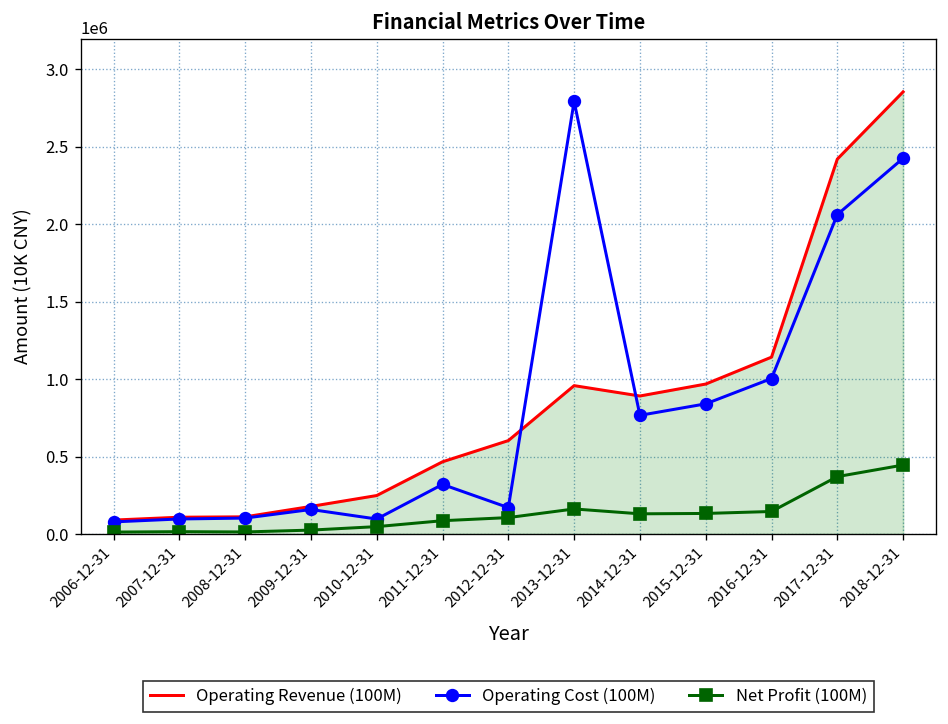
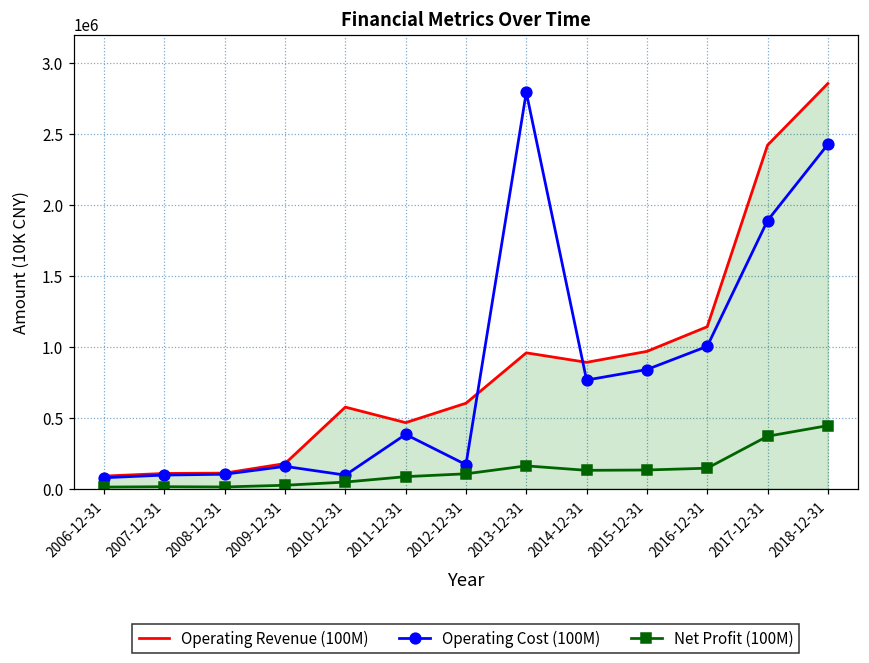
  {
    "Operating Revenue (100M)": {
      "2009-12-31": 180000,
-     "2010-12-31": 250000,
+     "2010-12-31": 580000,
      "2011-12-31": 470000,
      "2012-12-31": 600000,
      "2013-12-31": 960000,
      "2014-12-31": 890000,
      "2015-12-31": 970000,
      "2016-12-31": 1140000,
      "2017-12-31": 2420000,
      "2018-12-31": 2850000
    },
    "Operating Cost (100M)": {
      "2009-12-31": 160000,
      "2010-12-31": 100000,
-     "2011-12-31": 320000,
+     "2011-12-31": 380000,
      "2012-12-31": 170000,
      "2013-12-31": 2790000,
      "2014-12-31": 770000,
      "2015-12-31": 840000,
      "2016-12-31": 1000000,
-     "2017-12-31": 2060000,
+     "2017-12-31": 1890000,
      "2018-12-31": 2430000
    },
    "Net Profit (100M)": {
      "2006-12-31": 10000,
      "2007-12-31": 10000,
      "2008-12-31": 10000,
      "2009-12-31": 30000,
      "2010-12-31": 50000,
      "2011-12-31": 90000,
      "2012-12-31": 110000,
      "2013-12-31": 160000,
      "2014-12-31": 130000,
      "2015-12-31": 130000,
      "2016-12-31": 150000,
      "2017-12-31": 370000,
      "2018-12-31": 440000
    }
  }
